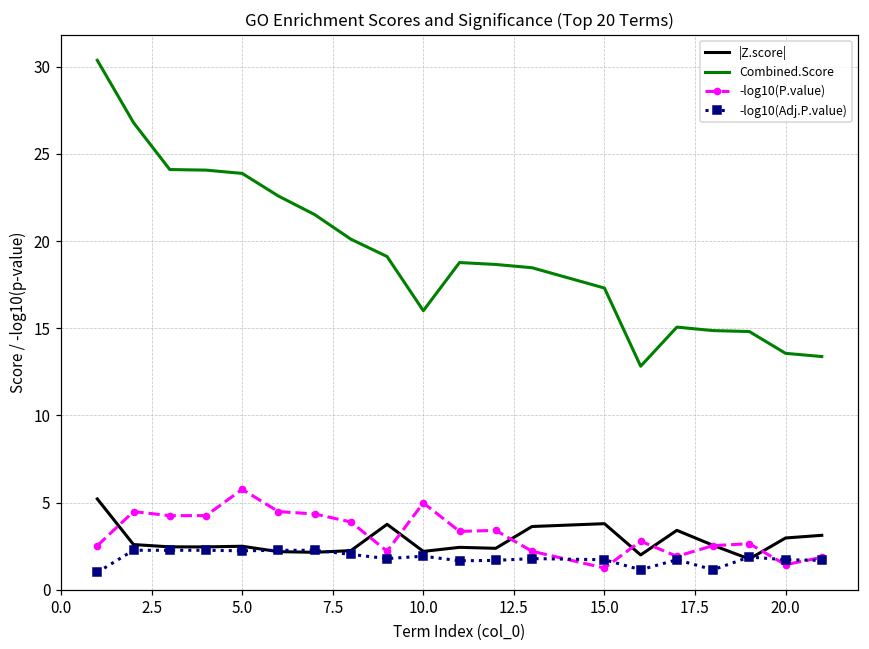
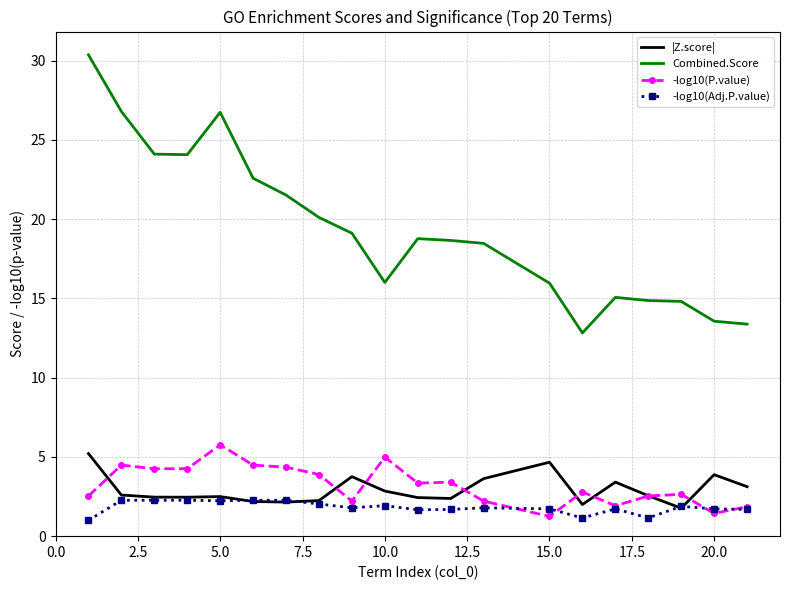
  {
    "|Z.score|": {
      "5.0": 2.5,
-     "10.0": 2.2,
-     "15.0": 3.8,
-     "20.0": 3.0
+     "10.0": 2.8,
+     "15.0": 4.7,
+     "20.0": 3.9
    },
    "Combined.Score": {
-     "5.0": 23.9,
+     "5.0": 26.7,
      "10.0": 16.0,
-     "15.0": 17.3,
+     "15.0": 16.0,
      "20.0": 13.6
    },
    "-log10(P.value)": {
      "5.0": 5.8,
      "10.0": 5.0,
      "15.0": 1.2,
      "20.0": 1.4
    },
    "-log10(Adj.P.value)": {
      "5.0": 2.2,
      "10.0": 1.9,
      "15.0": 1.7,
      "20.0": 1.7
    }
  }
